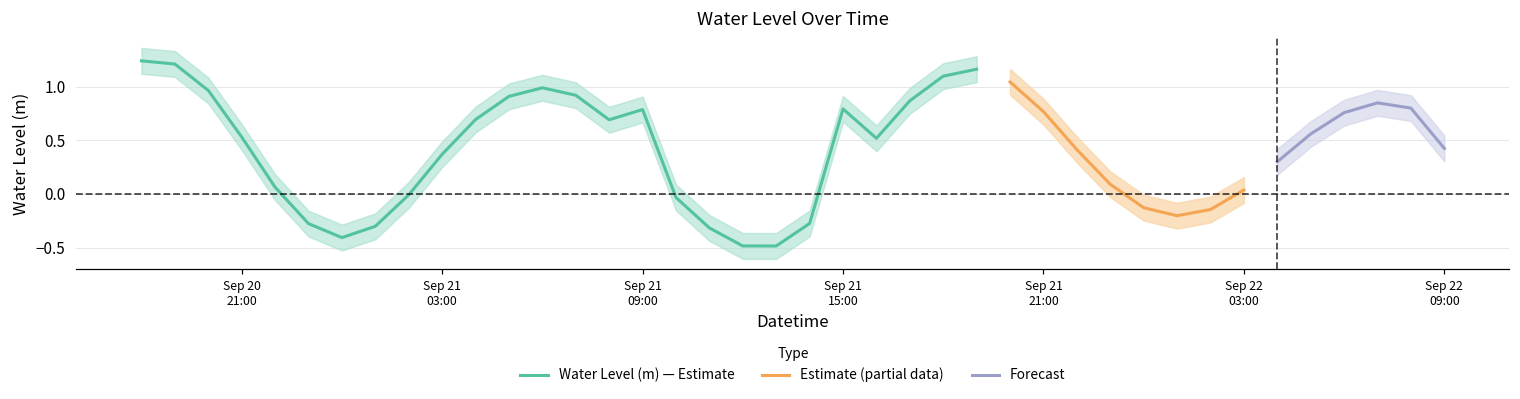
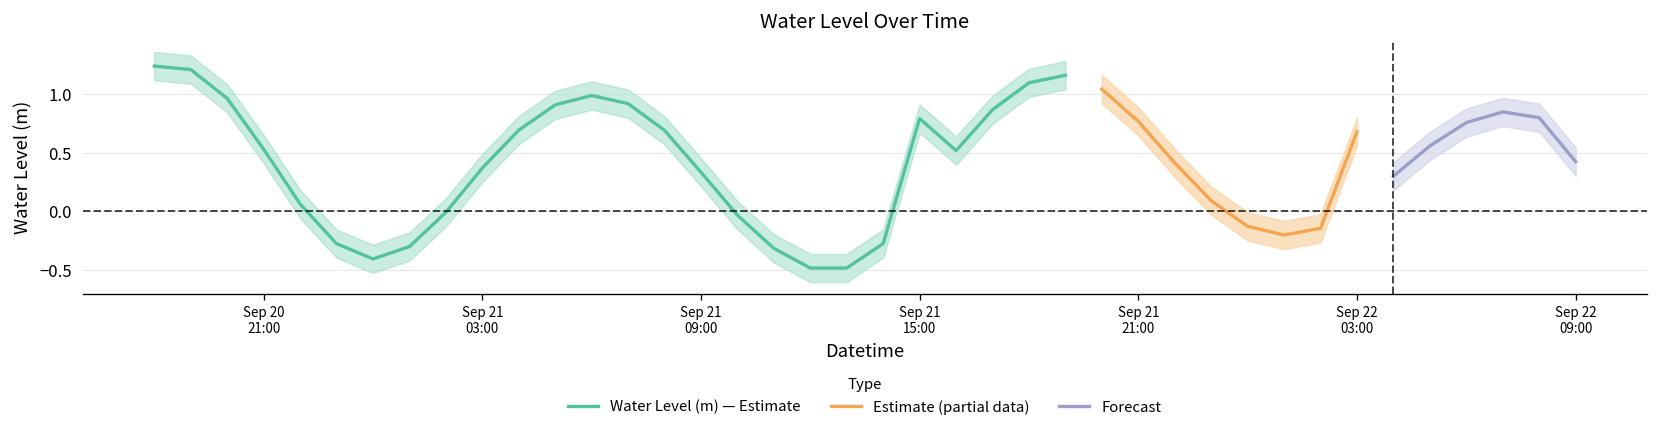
  {
    "Water Level (m) — Estimate": {
      "Sep 20 21:00": 0.5,
      "Sep 21 03:00": 0.4,
-     "Sep 21 09:00": 0.8,
+     "Sep 21 09:00": 0.3,
      "Sep 21 15:00": 0.8
    },
    "Estimate (partial data)": {
      "Sep 21 21:00": 0.8,
-     "Sep 22 03:00": 0.0
+     "Sep 22 03:00": 0.7
    },
    "Forecast": {
      "Sep 22 09:00": 0.4
    }
  }
